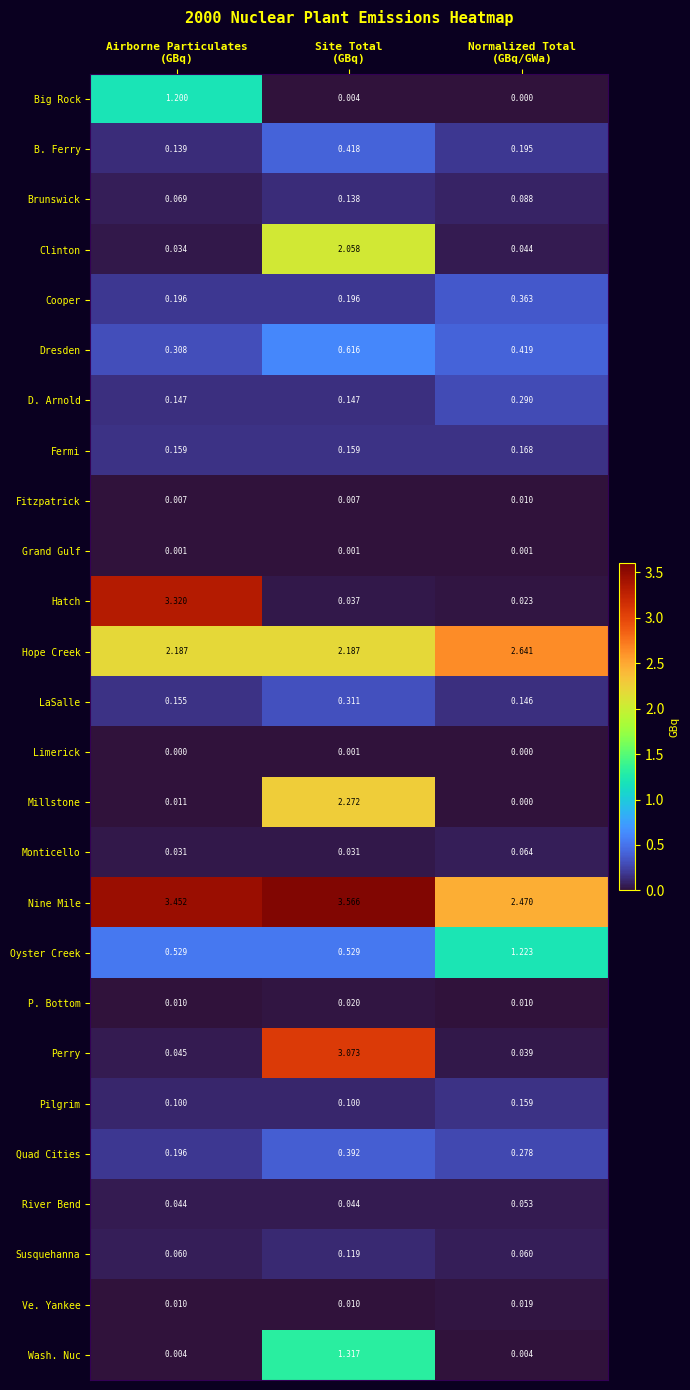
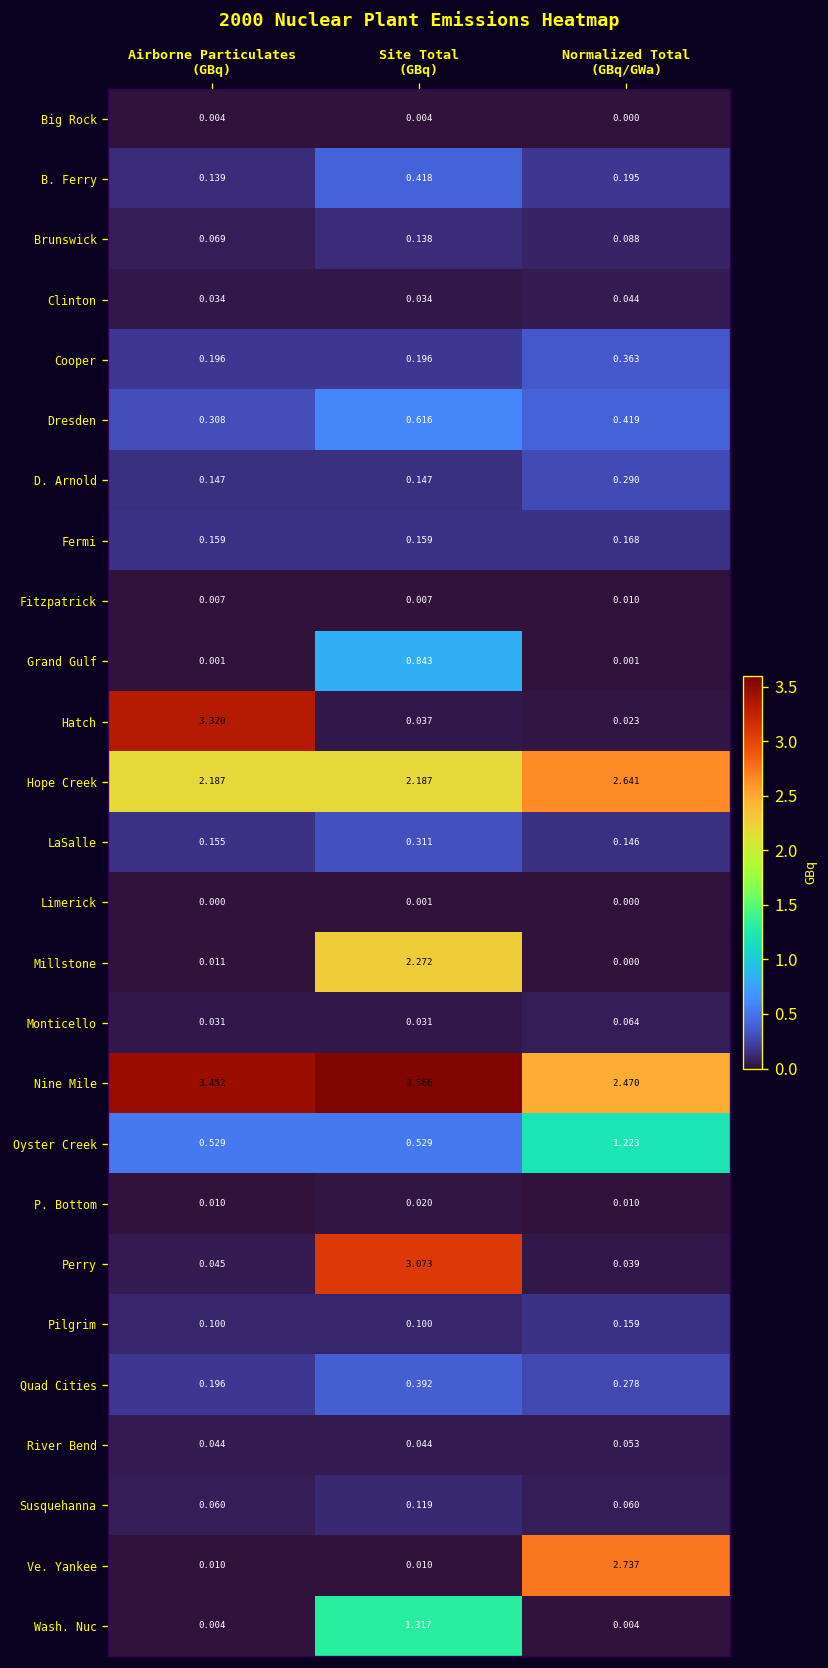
  {
    "Big Rock": {
-     "Airborne Particulates (GBq)": 1.200,
+     "Airborne Particulates (GBq)": 0.004,
      "Site Total (GBq)": 0.004,
      "Normalized Total (GBq/GWa)": 0.000
    },
    "B. Ferry": {
      "Airborne Particulates (GBq)": 0.139,
      "Site Total (GBq)": 0.418,
      "Normalized Total (GBq/GWa)": 0.195
    },
    "Brunswick": {
      "Airborne Particulates (GBq)": 0.069,
      "Site Total (GBq)": 0.138,
      "Normalized Total (GBq/GWa)": 0.088
    },
    "Clinton": {
      "Airborne Particulates (GBq)": 0.034,
-     "Site Total (GBq)": 2.058,
+     "Site Total (GBq)": 0.034,
      "Normalized Total (GBq/GWa)": 0.044
    },
    "Cooper": {
      "Airborne Particulates (GBq)": 0.196,
      "Site Total (GBq)": 0.196,
      "Normalized Total (GBq/GWa)": 0.363
    },
    "Dresden": {
      "Airborne Particulates (GBq)": 0.308,
      "Site Total (GBq)": 0.616,
      "Normalized Total (GBq/GWa)": 0.419
    },
    "D. Arnold": {
      "Airborne Particulates (GBq)": 0.147,
      "Site Total (GBq)": 0.147,
      "Normalized Total (GBq/GWa)": 0.290
    },
    "Fermi": {
      "Airborne Particulates (GBq)": 0.159,
      "Site Total (GBq)": 0.159,
      "Normalized Total (GBq/GWa)": 0.168
    },
    "Fitzpatrick": {
      "Airborne Particulates (GBq)": 0.007,
      "Site Total (GBq)": 0.007,
      "Normalized Total (GBq/GWa)": 0.010
    },
    "Grand Gulf": {
      "Airborne Particulates (GBq)": 0.001,
-     "Site Total (GBq)": 0.001,
+     "Site Total (GBq)": 0.843,
      "Normalized Total (GBq/GWa)": 0.001
    },
    "Hatch": {
      "Airborne Particulates (GBq)": 3.320,
      "Site Total (GBq)": 0.037,
      "Normalized Total (GBq/GWa)": 0.023
    },
    "Hope Creek": {
      "Airborne Particulates (GBq)": 2.187,
      "Site Total (GBq)": 2.187,
      "Normalized Total (GBq/GWa)": 2.641
    },
    "LaSalle": {
      "Airborne Particulates (GBq)": 0.155,
      "Site Total (GBq)": 0.311,
      "Normalized Total (GBq/GWa)": 0.146
    },
    "Limerick": {
      "Airborne Particulates (GBq)": 0.000,
      "Site Total (GBq)": 0.001,
      "Normalized Total (GBq/GWa)": 0.000
    },
    "Millstone": {
      "Airborne Particulates (GBq)": 0.011,
      "Site Total (GBq)": 2.272,
      "Normalized Total (GBq/GWa)": 0.000
    },
    "Monticello": {
      "Airborne Particulates (GBq)": 0.031,
      "Site Total (GBq)": 0.031,
      "Normalized Total (GBq/GWa)": 0.064
    },
    "Nine Mile": {
      "Airborne Particulates (GBq)": 3.452,
      "Site Total (GBq)": 3.566,
      "Normalized Total (GBq/GWa)": 2.470
    },
    "Oyster Creek": {
      "Airborne Particulates (GBq)": 0.529,
      "Site Total (GBq)": 0.529,
      "Normalized Total (GBq/GWa)": 1.223
    },
    "P. Bottom": {
      "Airborne Particulates (GBq)": 0.010,
      "Site Total (GBq)": 0.020,
      "Normalized Total (GBq/GWa)": 0.010
    },
    "Perry": {
      "Airborne Particulates (GBq)": 0.045,
      "Site Total (GBq)": 3.073,
      "Normalized Total (GBq/GWa)": 0.039
    },
    "Pilgrim": {
      "Airborne Particulates (GBq)": 0.100,
      "Site Total (GBq)": 0.100,
      "Normalized Total (GBq/GWa)": 0.159
    },
    "Quad Cities": {
      "Airborne Particulates (GBq)": 0.196,
      "Site Total (GBq)": 0.392,
      "Normalized Total (GBq/GWa)": 0.278
    },
    "River Bend": {
      "Airborne Particulates (GBq)": 0.044,
      "Site Total (GBq)": 0.044,
      "Normalized Total (GBq/GWa)": 0.053
    },
    "Susquehanna": {
      "Airborne Particulates (GBq)": 0.060,
      "Site Total (GBq)": 0.119,
      "Normalized Total (GBq/GWa)": 0.060
    },
    "Ve. Yankee": {
      "Airborne Particulates (GBq)": 0.010,
      "Site Total (GBq)": 0.010,
-     "Normalized Total (GBq/GWa)": 0.019
+     "Normalized Total (GBq/GWa)": 2.737
    },
    "Wash. Nuc": {
      "Airborne Particulates (GBq)": 0.004,
      "Site Total (GBq)": 1.317,
      "Normalized Total (GBq/GWa)": 0.004
    }
  }
